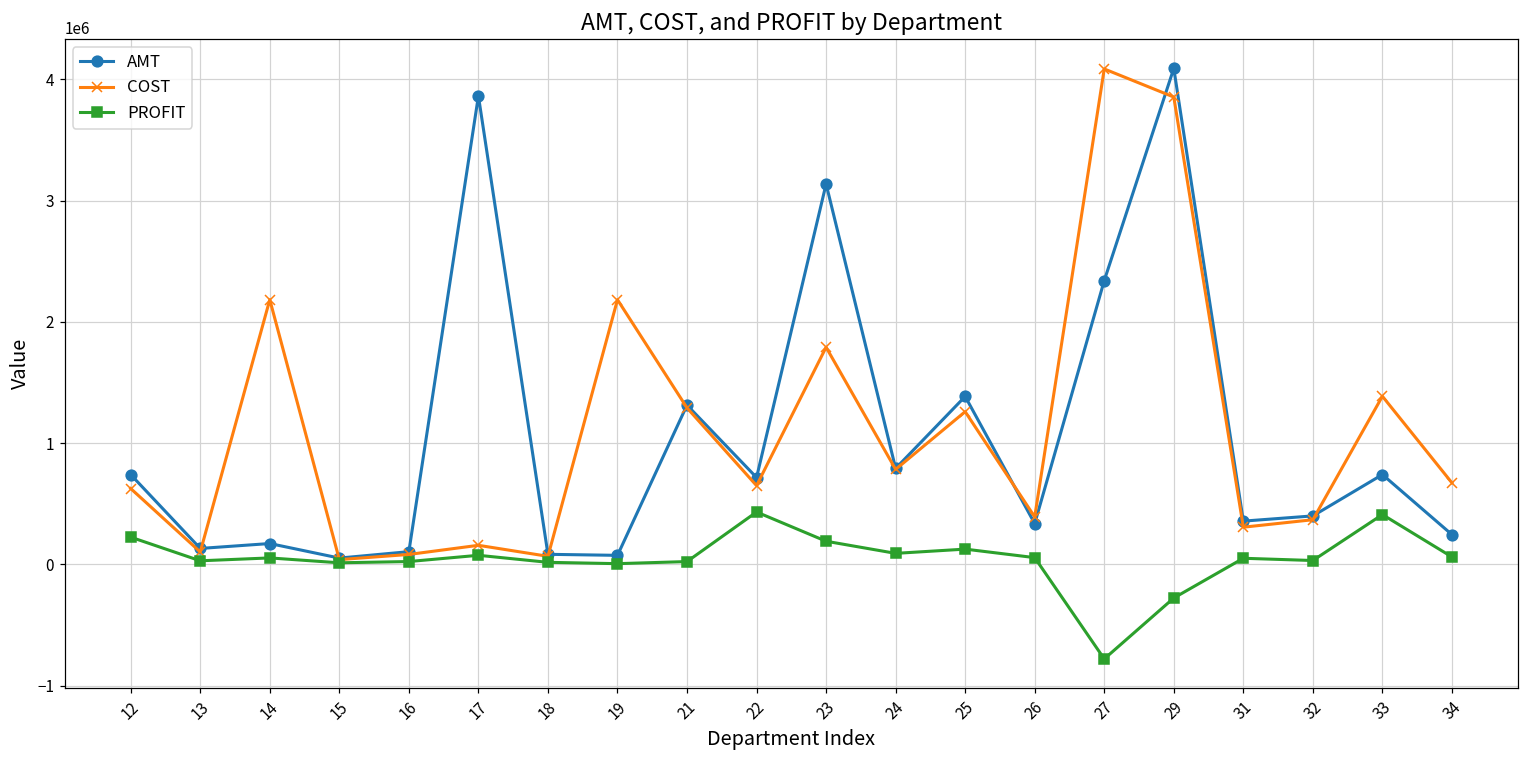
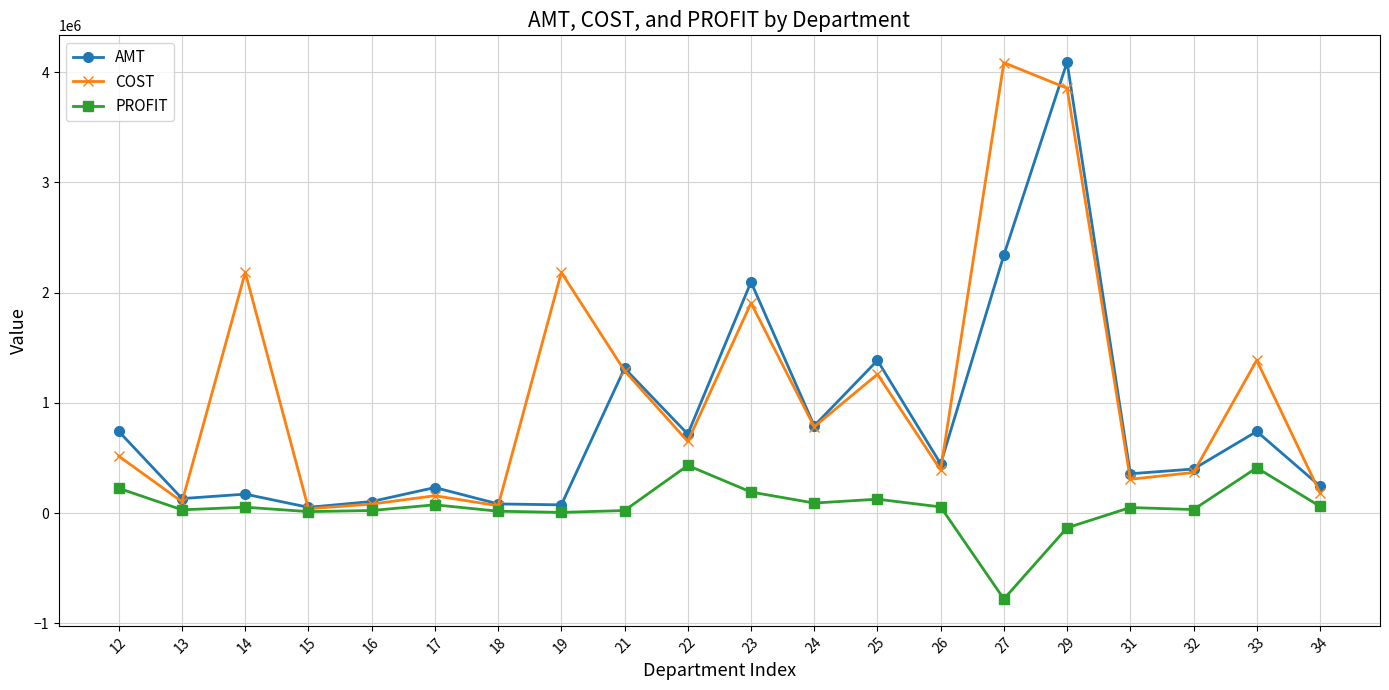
  {
    "AMT": {
      "12": 740000,
      "13": 130000,
      "14": 170000,
-     "17": 3860000,
+     "17": 230000,
      "19": 70000,
      "22": 720000,
-     "23": 3140000,
+     "23": 2100000,
      "25": 1380000,
-     "26": 340000,
+     "26": 450000,
      "27": 2340000,
      "29": 4090000,
      "31": 360000,
      "32": 400000,
      "33": 740000,
      "34": 250000
    },
    "COST": {
-     "12": 630000,
+     "12": 520000,
      "13": 100000,
      "14": 2180000,
      "17": 160000,
      "19": 2180000,
      "22": 650000,
-     "23": 1790000,
+     "23": 1900000,
      "25": 1260000,
      "26": 390000,
      "27": 4080000,
      "29": 3850000,
      "31": 310000,
      "32": 370000,
      "33": 1390000,
-     "34": 670000
+     "34": 180000
    },
    "PROFIT": {
      "12": 220000,
      "13": 30000,
      "14": 50000,
      "15": 10000,
      "16": 20000,
      "17": 70000,
      "18": 20000,
      "19": 10000,
      "21": 20000,
      "22": 430000,
      "23": 190000,
      "24": 90000,
      "25": 130000,
      "26": 60000,
      "27": -780000,
-     "29": -280000,
+     "29": -130000,
      "31": 50000,
      "32": 30000,
      "33": 410000,
      "34": 60000
    }
  }
